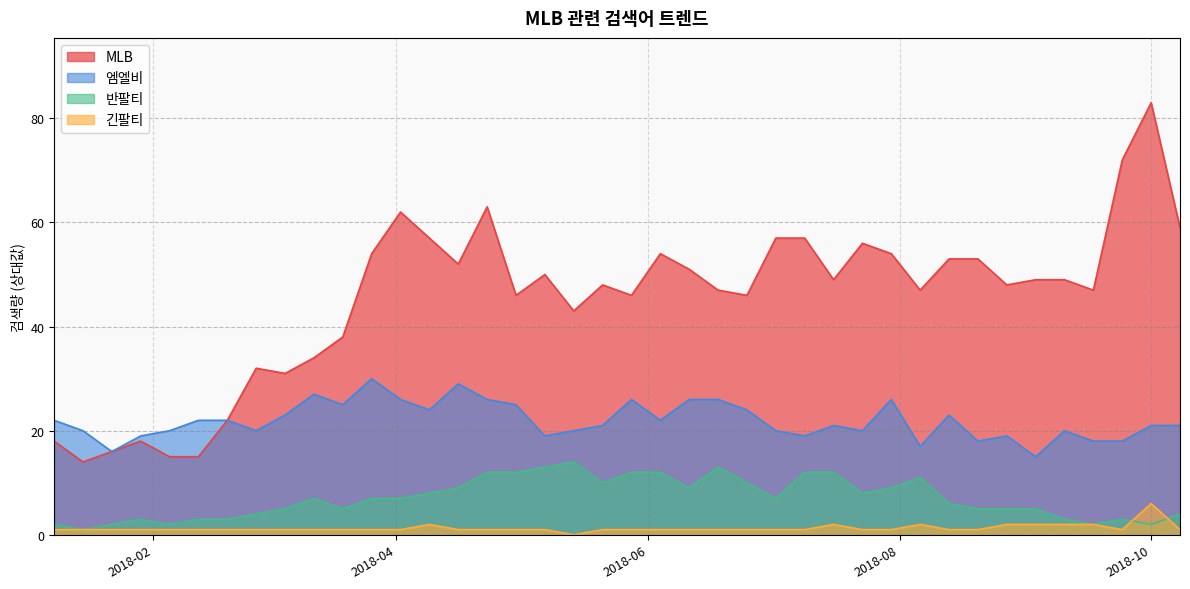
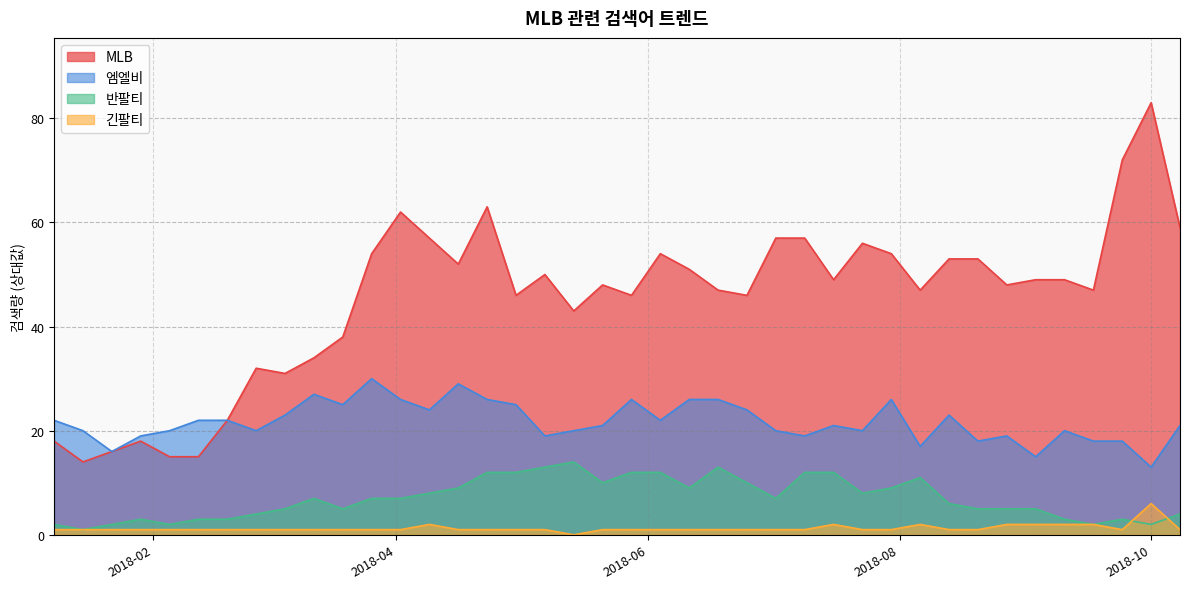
  {
    "MLB": {
      "2018-10": 83
    },
    "엠엘비": {
-     "2018-10": 21
+     "2018-10": 13
    },
    "반팔티": {
      "2018-10": 2
    },
    "긴팔티": {
      "2018-10": 6
    }
  }
